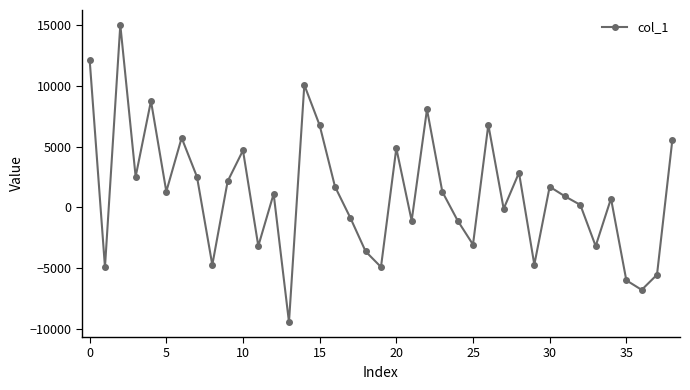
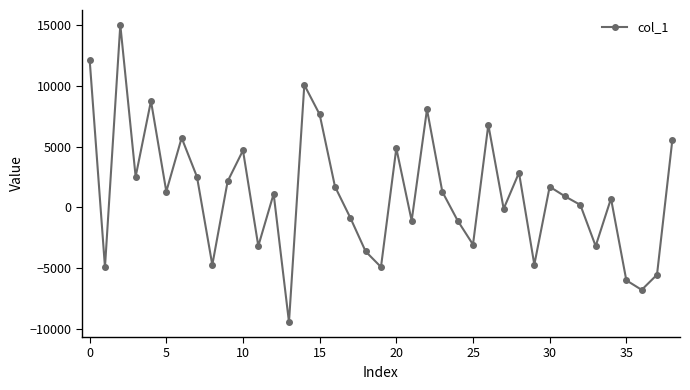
  {
    "0": 12100,
    "5": 1300,
    "10": 4700,
-   "15": 6700,
+   "15": 7600,
    "20": 4900,
    "25": -3000,
    "30": 1700,
    "35": -6000
  }
